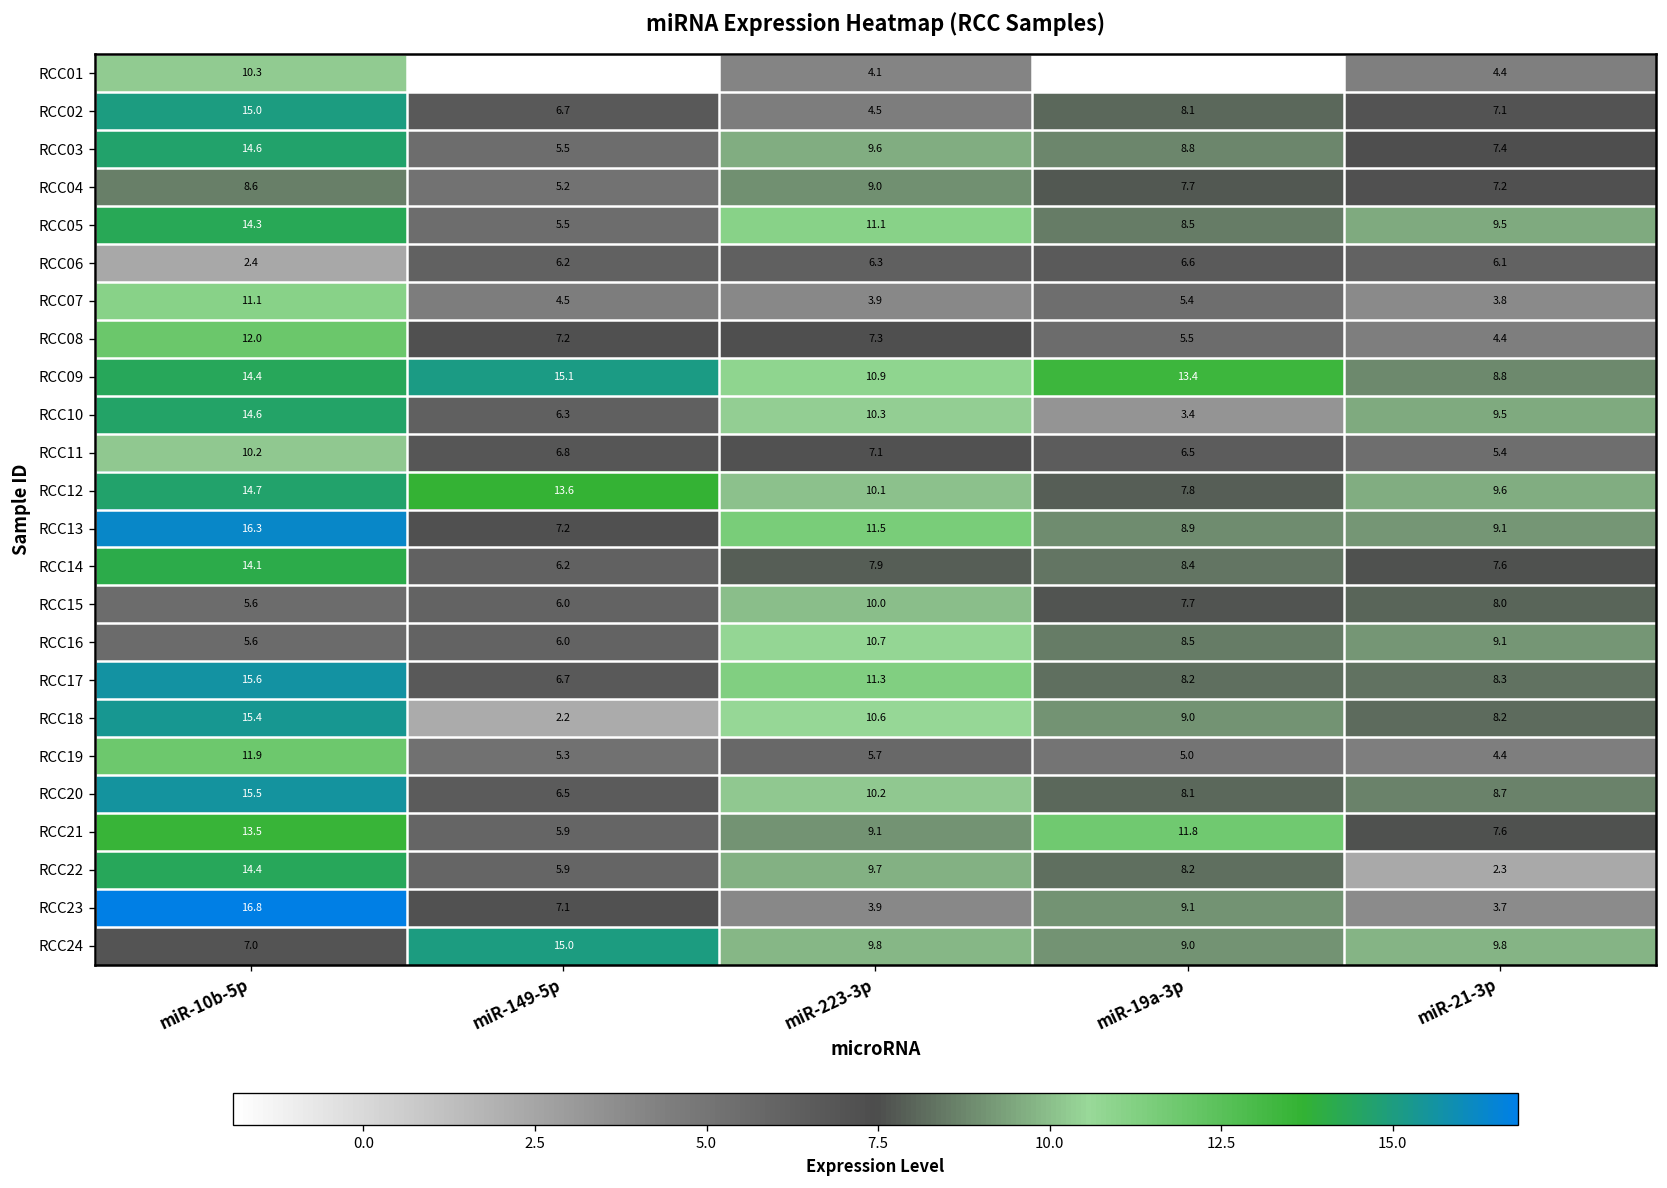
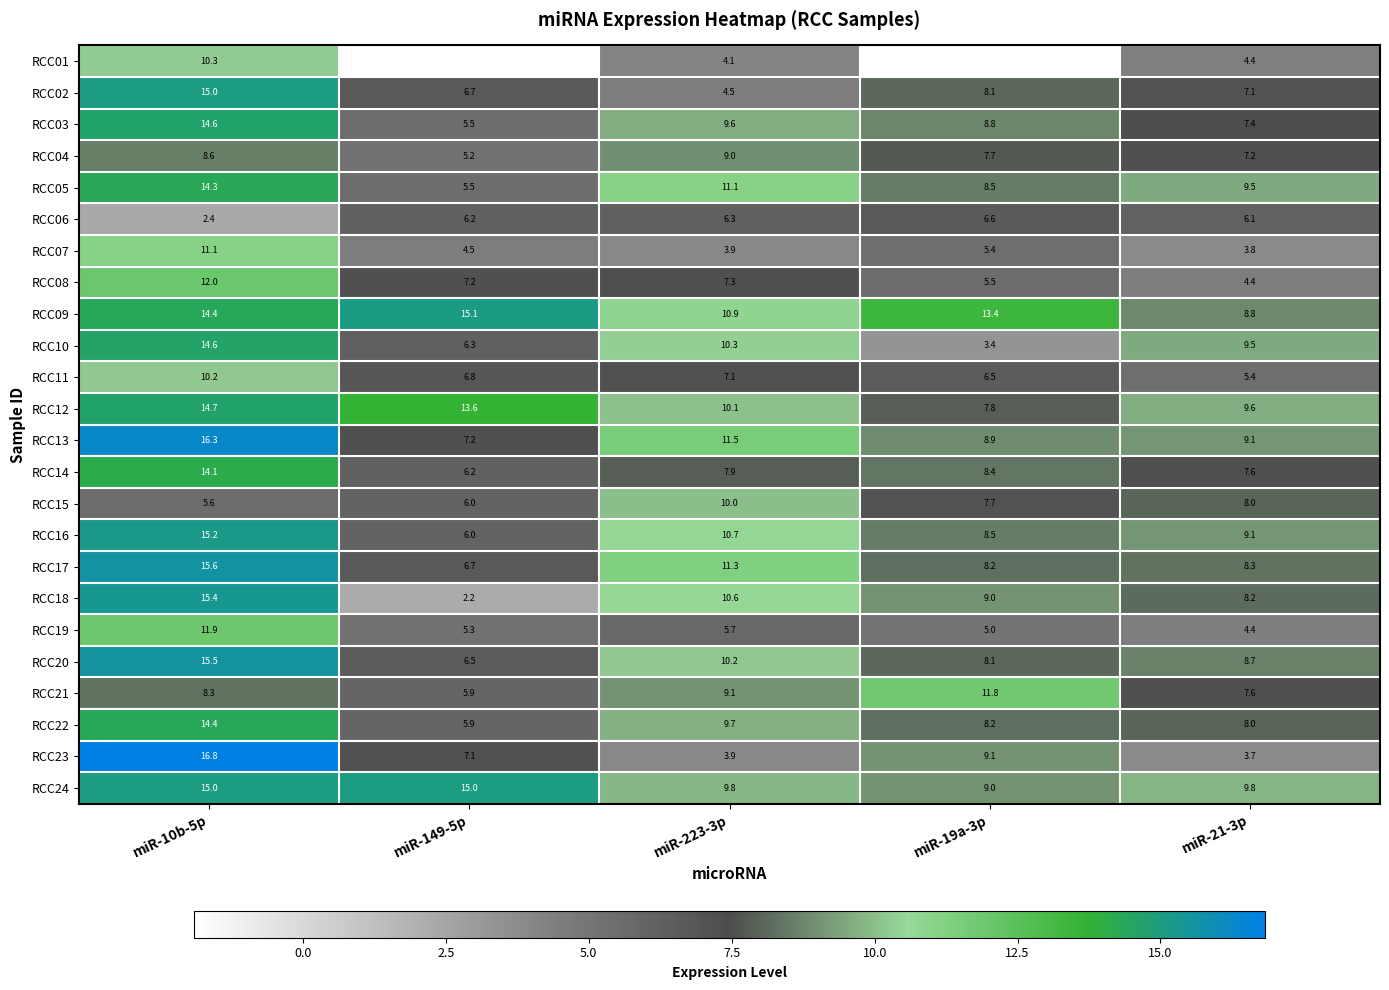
  {
    "RCC01": {
      "miR-10b-5p": 10.3,
      "miR-223-3p": 4.1,
      "miR-21-3p": 4.4
    },
    "RCC02": {
      "miR-10b-5p": 15.0,
      "miR-149-5p": 6.7,
      "miR-223-3p": 4.5,
      "miR-19a-3p": 8.1,
      "miR-21-3p": 7.1
    },
    "RCC03": {
      "miR-10b-5p": 14.6,
      "miR-149-5p": 5.5,
      "miR-223-3p": 9.6,
      "miR-19a-3p": 8.8,
      "miR-21-3p": 7.4
    },
    "RCC04": {
      "miR-10b-5p": 8.6,
      "miR-149-5p": 5.2,
      "miR-223-3p": 9.0,
      "miR-19a-3p": 7.7,
      "miR-21-3p": 7.2
    },
    "RCC05": {
      "miR-10b-5p": 14.3,
      "miR-149-5p": 5.5,
      "miR-223-3p": 11.1,
      "miR-19a-3p": 8.5,
      "miR-21-3p": 9.5
    },
    "RCC06": {
      "miR-10b-5p": 2.4,
      "miR-149-5p": 6.2,
      "miR-223-3p": 6.3,
      "miR-19a-3p": 6.6,
      "miR-21-3p": 6.1
    },
    "RCC07": {
      "miR-10b-5p": 11.1,
      "miR-149-5p": 4.5,
      "miR-223-3p": 3.9,
      "miR-19a-3p": 5.4,
      "miR-21-3p": 3.8
    },
    "RCC08": {
      "miR-10b-5p": 12.0,
      "miR-149-5p": 7.2,
      "miR-223-3p": 7.3,
      "miR-19a-3p": 5.5,
      "miR-21-3p": 4.4
    },
    "RCC09": {
      "miR-10b-5p": 14.4,
      "miR-149-5p": 15.1,
      "miR-223-3p": 10.9,
      "miR-19a-3p": 13.4,
      "miR-21-3p": 8.8
    },
    "RCC10": {
      "miR-10b-5p": 14.6,
      "miR-149-5p": 6.3,
      "miR-223-3p": 10.3,
      "miR-19a-3p": 3.4,
      "miR-21-3p": 9.5
    },
    "RCC11": {
      "miR-10b-5p": 10.2,
      "miR-149-5p": 6.8,
      "miR-223-3p": 7.1,
      "miR-19a-3p": 6.5,
      "miR-21-3p": 5.4
    },
    "RCC12": {
      "miR-10b-5p": 14.7,
      "miR-149-5p": 13.6,
      "miR-223-3p": 10.1,
      "miR-19a-3p": 7.8,
      "miR-21-3p": 9.6
    },
    "RCC13": {
      "miR-10b-5p": 16.3,
      "miR-149-5p": 7.2,
      "miR-223-3p": 11.5,
      "miR-19a-3p": 8.9,
      "miR-21-3p": 9.1
    },
    "RCC14": {
      "miR-10b-5p": 14.1,
      "miR-149-5p": 6.2,
      "miR-223-3p": 7.9,
      "miR-19a-3p": 8.4,
      "miR-21-3p": 7.6
    },
    "RCC15": {
      "miR-10b-5p": 5.6,
      "miR-149-5p": 6.0,
      "miR-223-3p": 10.0,
      "miR-19a-3p": 7.7,
      "miR-21-3p": 8.0
    },
    "RCC16": {
-     "miR-10b-5p": 5.6,
+     "miR-10b-5p": 15.2,
      "miR-149-5p": 6.0,
      "miR-223-3p": 10.7,
      "miR-19a-3p": 8.5,
      "miR-21-3p": 9.1
    },
    "RCC17": {
      "miR-10b-5p": 15.6,
      "miR-149-5p": 6.7,
      "miR-223-3p": 11.3,
      "miR-19a-3p": 8.2,
      "miR-21-3p": 8.3
    },
    "RCC18": {
      "miR-10b-5p": 15.4,
      "miR-149-5p": 2.2,
      "miR-223-3p": 10.6,
      "miR-19a-3p": 9.0,
      "miR-21-3p": 8.2
    },
    "RCC19": {
      "miR-10b-5p": 11.9,
      "miR-149-5p": 5.3,
      "miR-223-3p": 5.7,
      "miR-19a-3p": 5.0,
      "miR-21-3p": 4.4
    },
    "RCC20": {
      "miR-10b-5p": 15.5,
      "miR-149-5p": 6.5,
      "miR-223-3p": 10.2,
      "miR-19a-3p": 8.1,
      "miR-21-3p": 8.7
    },
    "RCC21": {
-     "miR-10b-5p": 13.5,
+     "miR-10b-5p": 8.3,
      "miR-149-5p": 5.9,
      "miR-223-3p": 9.1,
      "miR-19a-3p": 11.8,
      "miR-21-3p": 7.6
    },
    "RCC22": {
      "miR-10b-5p": 14.4,
      "miR-149-5p": 5.9,
      "miR-223-3p": 9.7,
      "miR-19a-3p": 8.2,
-     "miR-21-3p": 2.3
+     "miR-21-3p": 8.0
    },
    "RCC23": {
      "miR-10b-5p": 16.8,
      "miR-149-5p": 7.1,
      "miR-223-3p": 3.9,
      "miR-19a-3p": 9.1,
      "miR-21-3p": 3.7
    },
    "RCC24": {
-     "miR-10b-5p": 7.0,
+     "miR-10b-5p": 15.0,
      "miR-149-5p": 15.0,
      "miR-223-3p": 9.8,
      "miR-19a-3p": 9.0,
      "miR-21-3p": 9.8
    }
  }
